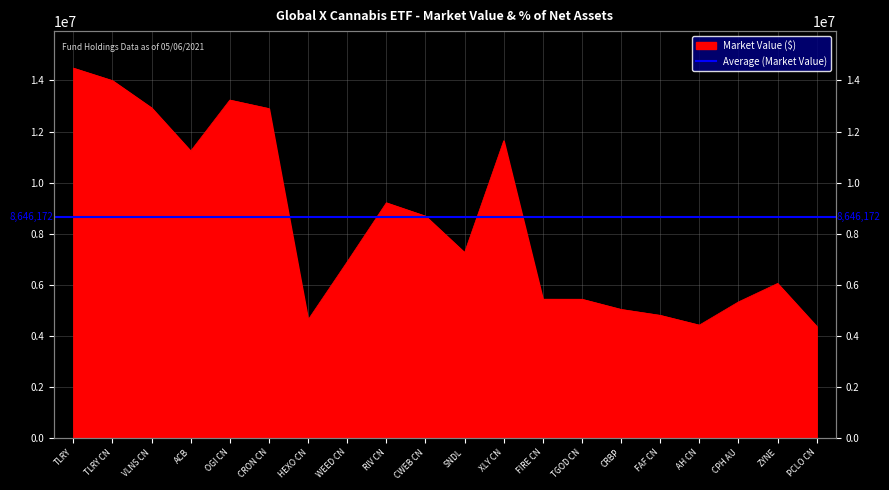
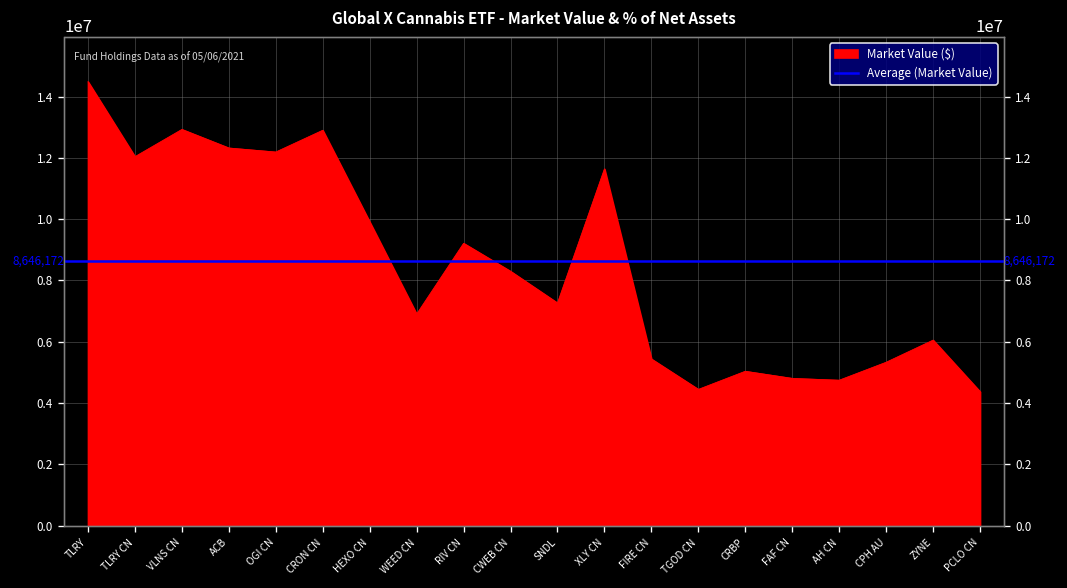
  {
-   "TLRY CN": 14000000,
+   "TLRY CN": 12000000,
    "VLNS CN": 12900000,
-   "ACB": 11200000,
-   "OGI CN": 13200000,
+   "ACB": 12300000,
+   "OGI CN": 12200000,
    "CRON CN": 12900000,
-   "HEXO CN": 4600000,
+   "HEXO CN": 9900000,
    "WEED CN": 6900000,
    "RIV CN": 9200000,
-   "CWEB CN": 8700000,
+   "CWEB CN": 8300000,
    "SNDL": 7300000,
    "XLY CN": 11600000,
    "FIRE CN": 5400000,
-   "TGOD CN": 5400000,
+   "TGOD CN": 4400000,
    "CRBP": 5000000,
    "FAF CN": 4800000,
-   "AH CN": 4400000,
+   "AH CN": 4700000,
    "CPH AU": 5300000,
    "ZYNE": 6100000,
    "PCLO CN": 4400000
  }
